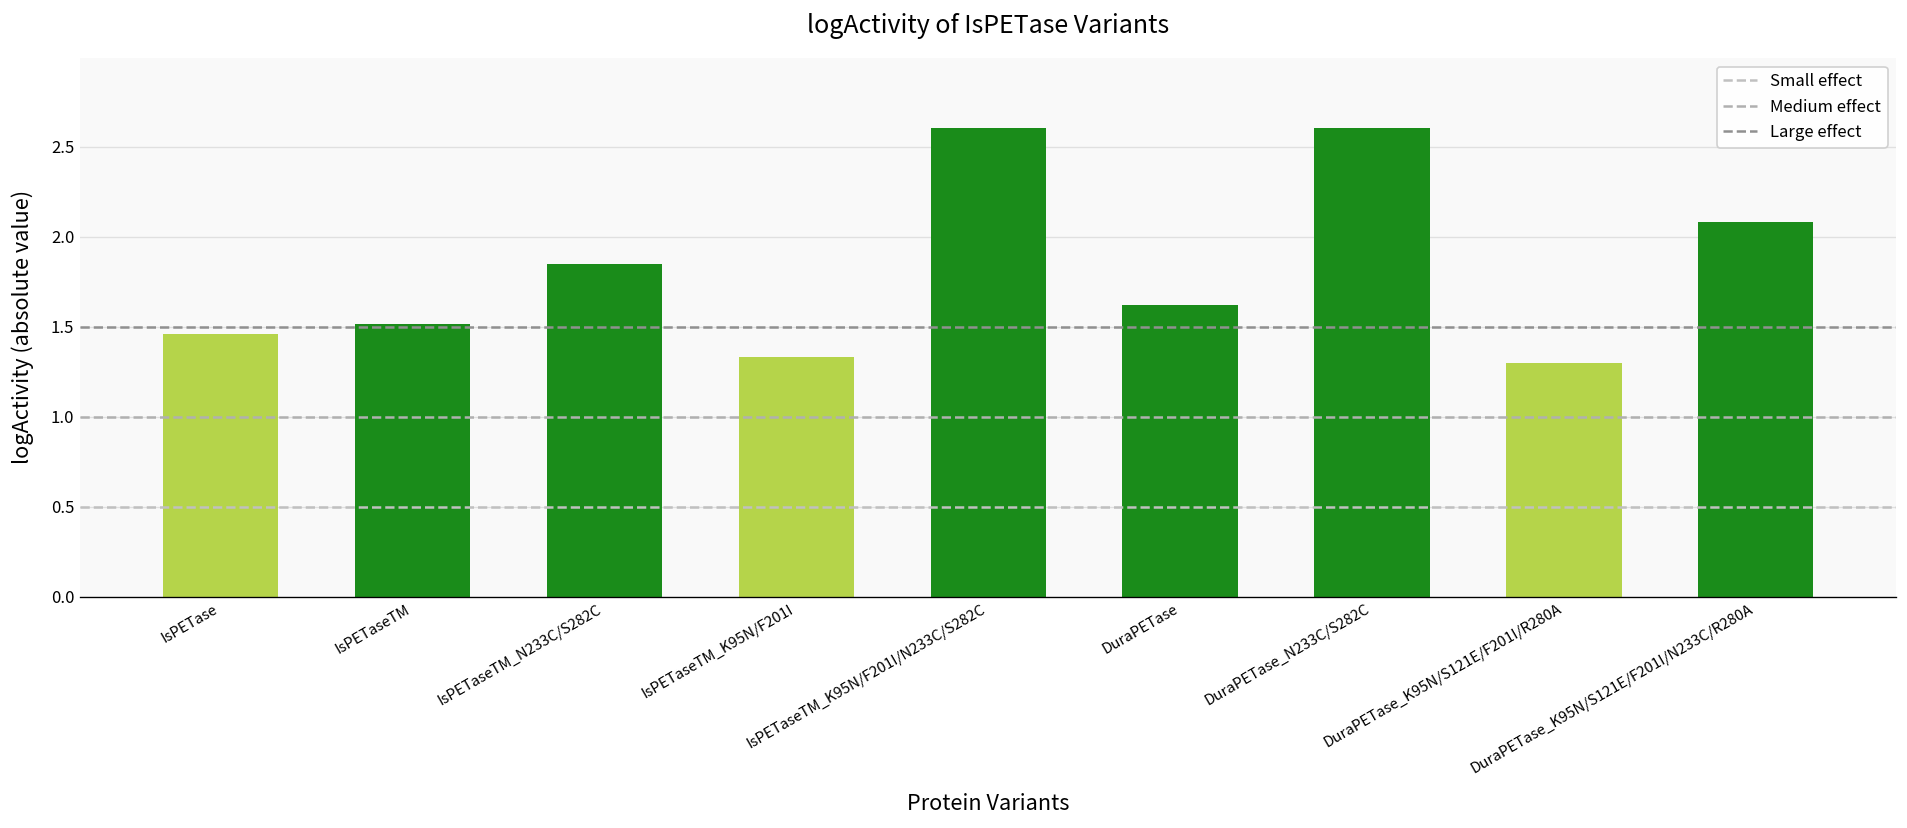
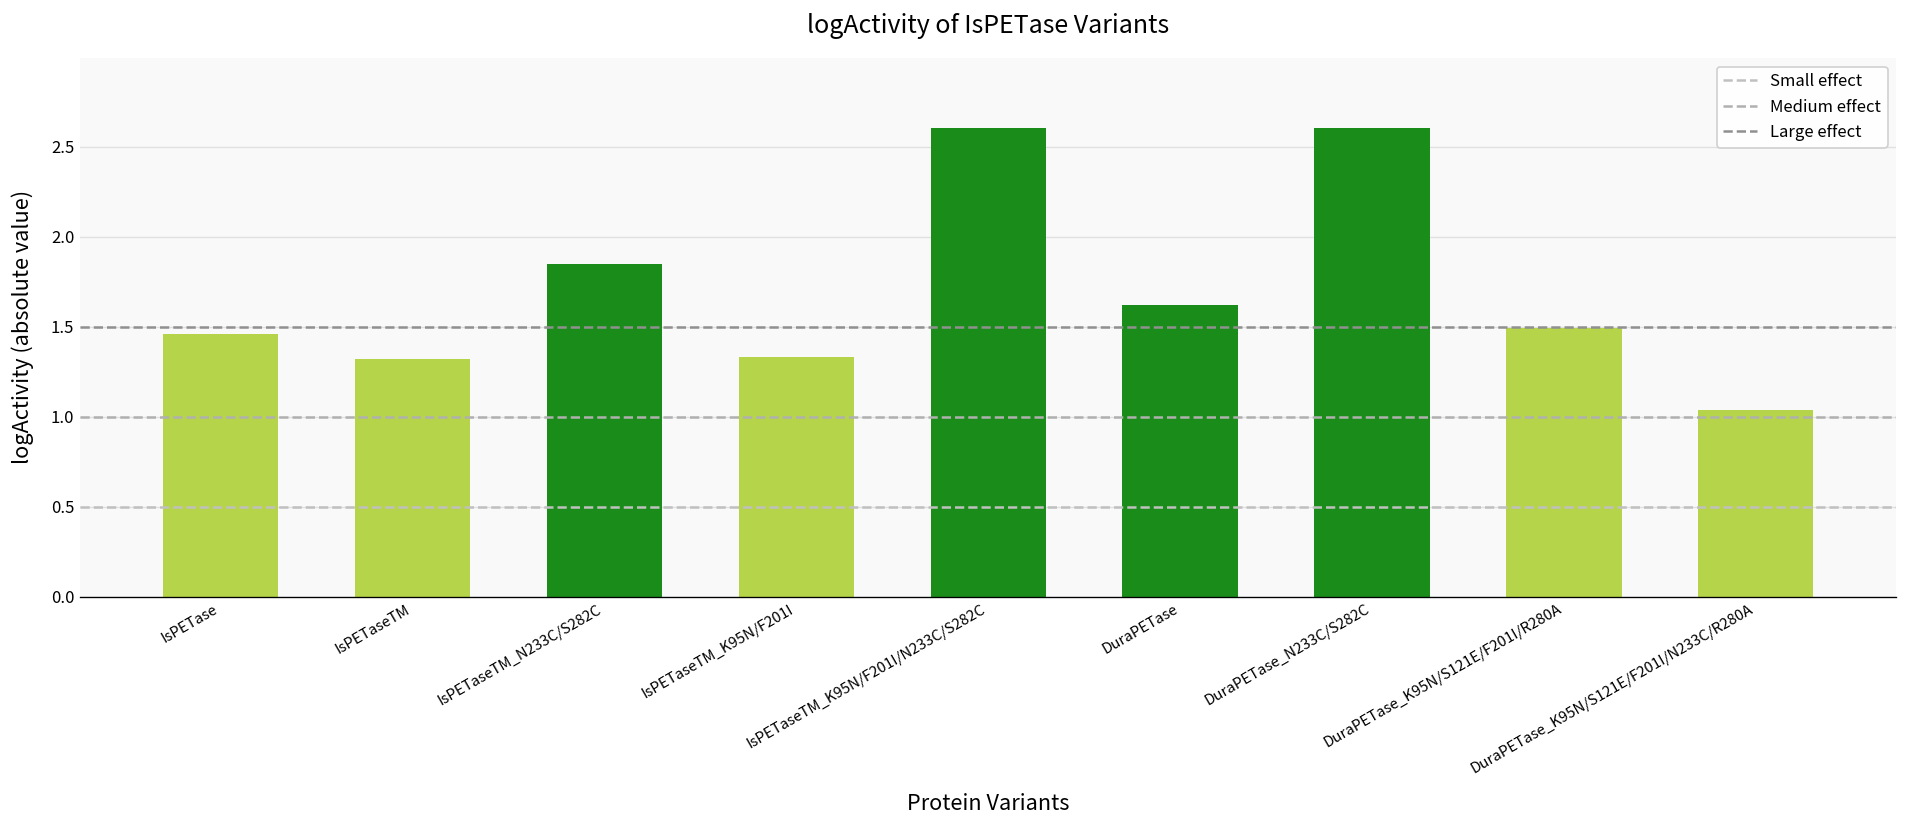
  {
    "IsPETase": 1.46,
-   "IsPETaseTM": 1.52,
+   "IsPETaseTM": 1.32,
    "IsPETaseTM_N233C/S282C": 1.85,
    "IsPETaseTM_K95N/F201I": 1.33,
    "IsPETaseTM_K95N/F201I/N233C/S282C": 2.60,
    "DuraPETase": 1.62,
    "DuraPETase_N233C/S282C": 2.60,
-   "DuraPETase_K95N/S121E/F201I/R280A": 1.30,
-   "DuraPETase_K95N/S121E/F201I/N233C/R280A": 2.08
+   "DuraPETase_K95N/S121E/F201I/R280A": 1.49,
+   "DuraPETase_K95N/S121E/F201I/N233C/R280A": 1.04
  }
